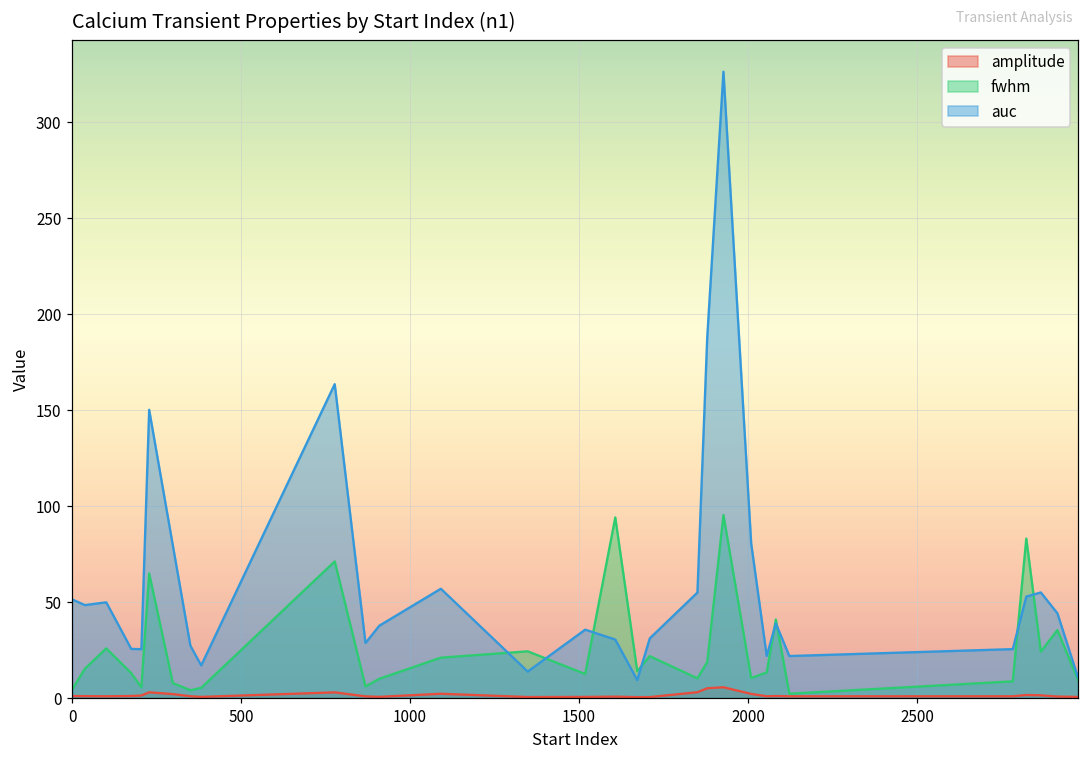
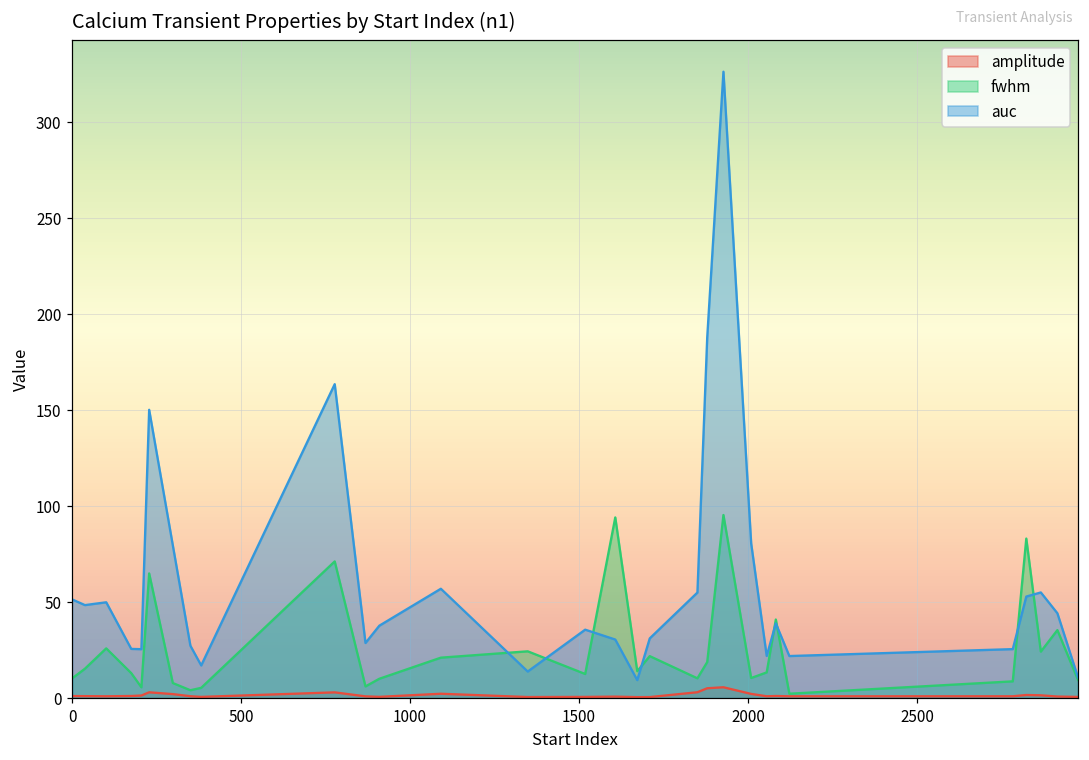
  {
    "amplitude": {
      "0": 1
    },
    "fwhm": {
-     "0": 4
+     "0": 10
    },
    "auc": {
      "0": 51
    }
  }
